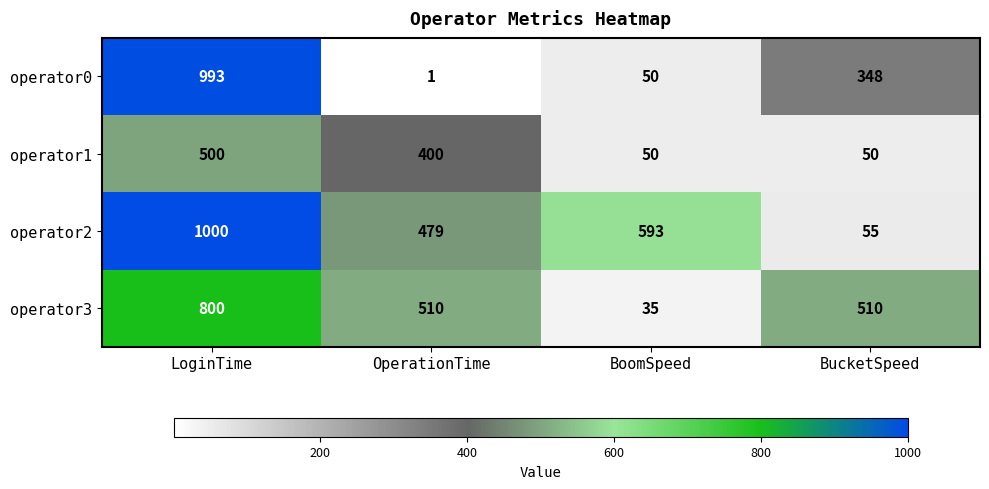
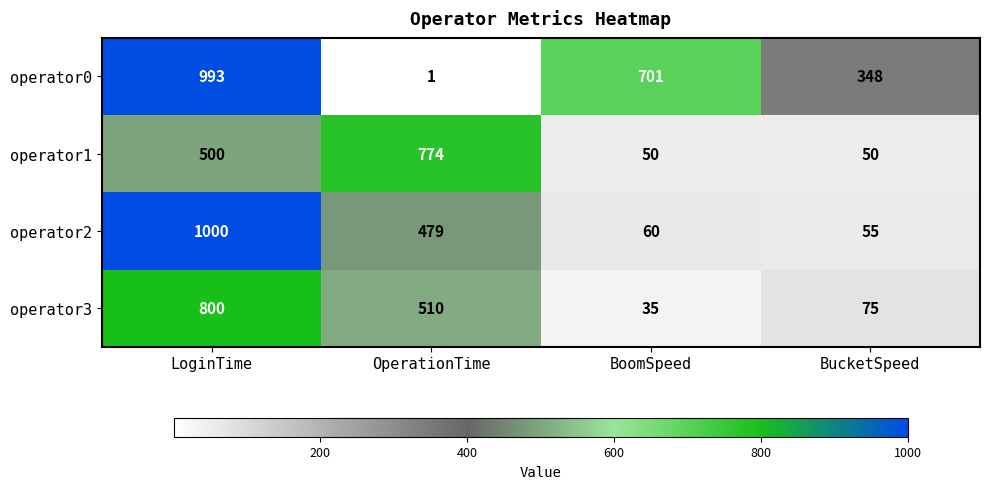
  {
    "operator0": {
      "LoginTime": 993,
      "OperationTime": 1,
-     "BoomSpeed": 50,
+     "BoomSpeed": 701,
      "BucketSpeed": 348
    },
    "operator1": {
      "LoginTime": 500,
-     "OperationTime": 400,
+     "OperationTime": 774,
      "BoomSpeed": 50,
      "BucketSpeed": 50
    },
    "operator2": {
      "LoginTime": 1000,
      "OperationTime": 479,
-     "BoomSpeed": 593,
+     "BoomSpeed": 60,
      "BucketSpeed": 55
    },
    "operator3": {
      "LoginTime": 800,
      "OperationTime": 510,
      "BoomSpeed": 35,
-     "BucketSpeed": 510
+     "BucketSpeed": 75
    }
  }
